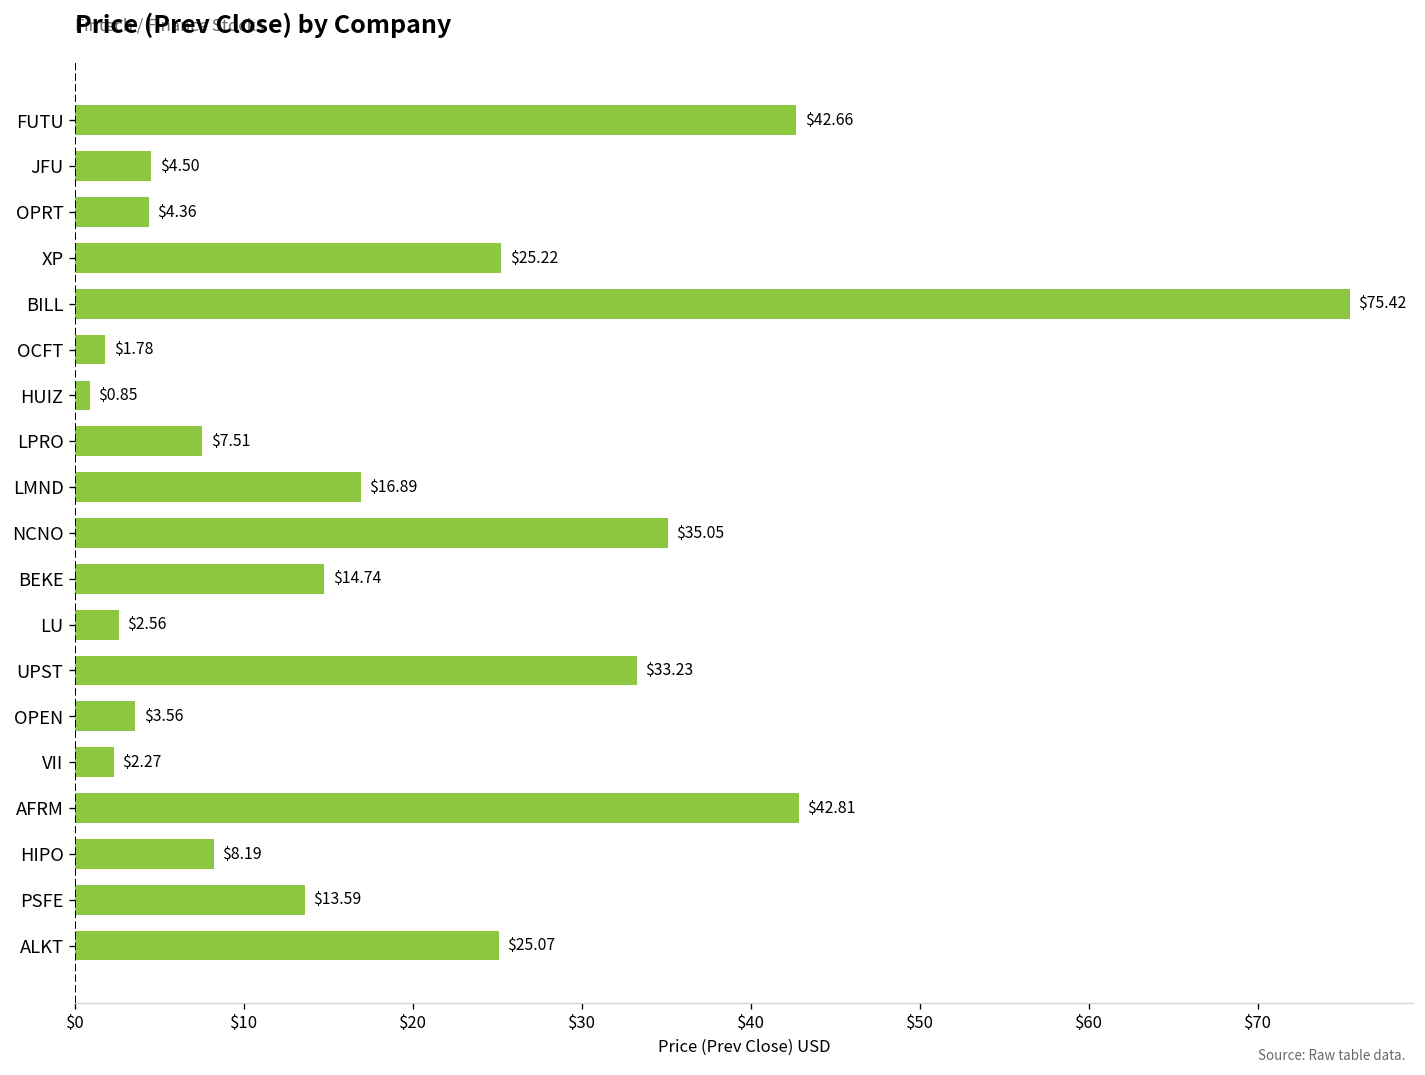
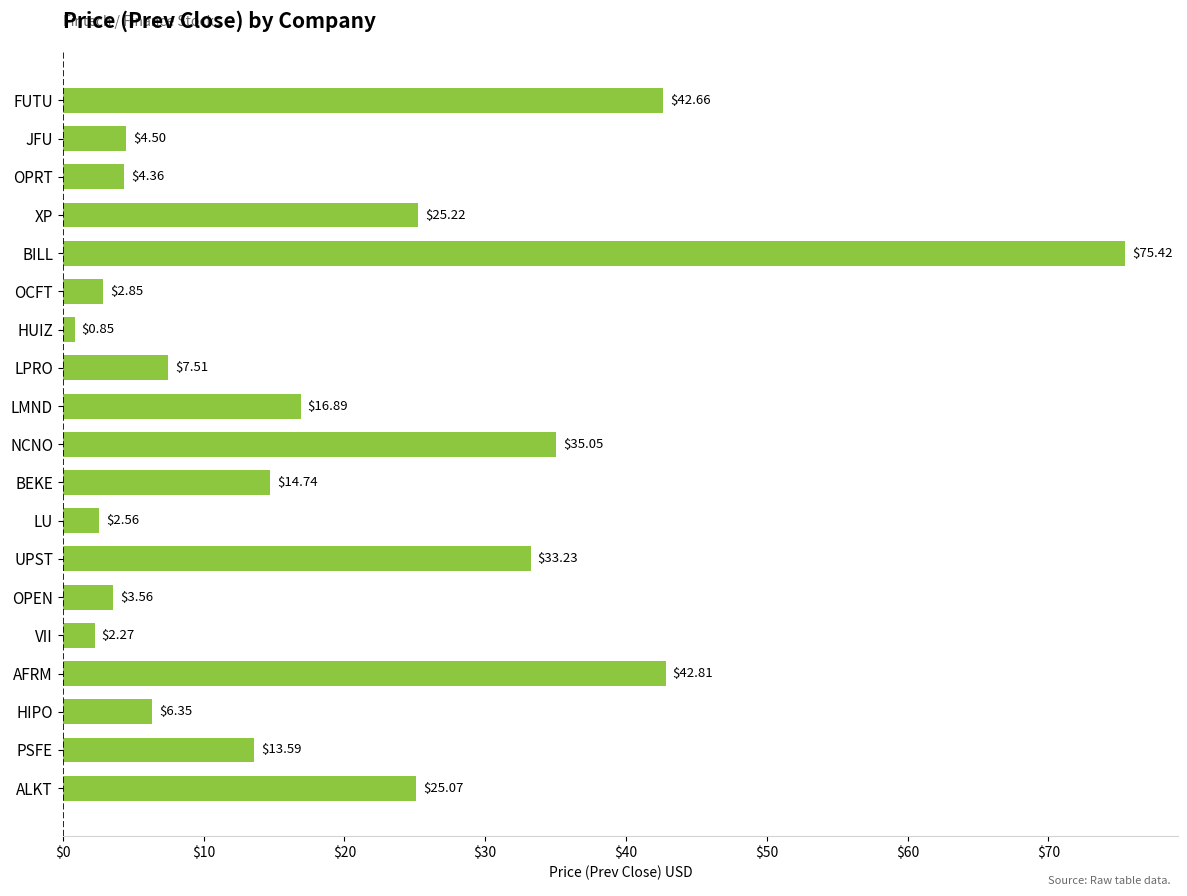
  {
    "FUTU": "$42.66",
    "JFU": "$4.50",
    "OPRT": "$4.36",
    "XP": "$25.22",
    "BILL": "$75.42",
-   "OCFT": "$1.78",
+   "OCFT": "$2.85",
    "HUIZ": "$0.85",
    "LPRO": "$7.51",
    "LMND": "$16.89",
    "NCNO": "$35.05",
    "BEKE": "$14.74",
    "LU": "$2.56",
    "UPST": "$33.23",
    "OPEN": "$3.56",
    "VII": "$2.27",
    "AFRM": "$42.81",
-   "HIPO": "$8.19",
+   "HIPO": "$6.35",
    "PSFE": "$13.59",
    "ALKT": "$25.07"
  }
